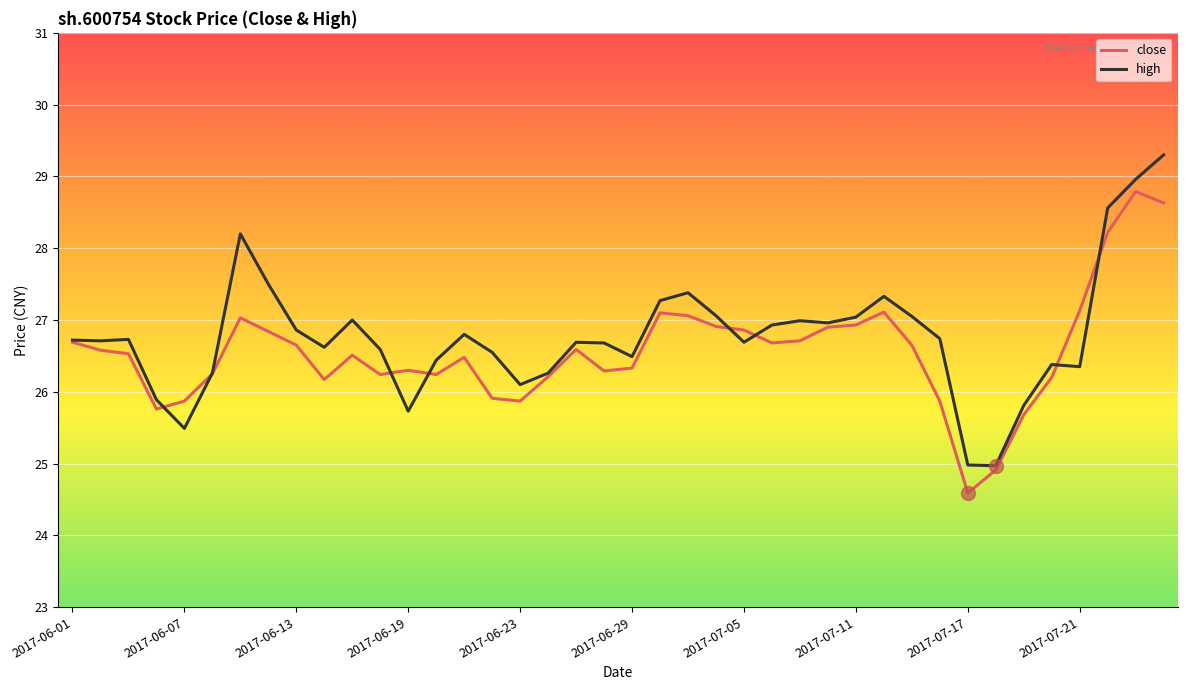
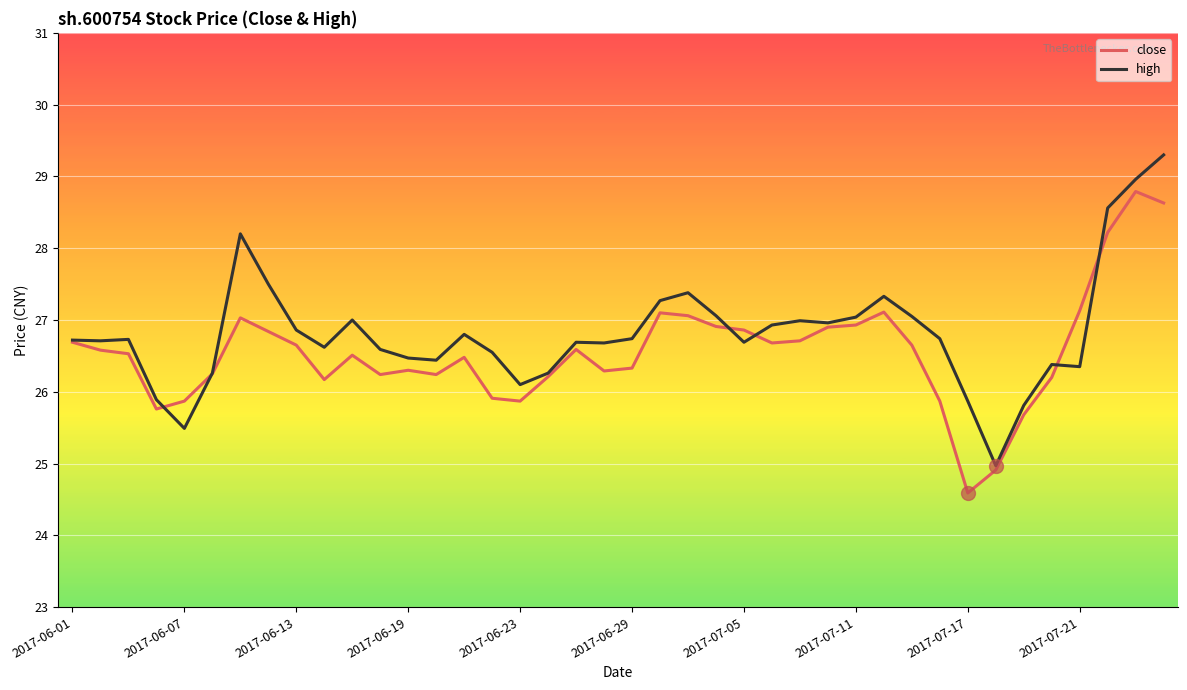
  {
    "high": {
      "2017-06-07": 25.5,
      "2017-06-13": 26.9,
-     "2017-06-19": 25.7,
+     "2017-06-19": 26.5,
      "2017-06-23": 26.1,
-     "2017-06-29": 26.5,
+     "2017-06-29": 26.7,
      "2017-07-05": 26.7,
      "2017-07-11": 27.0,
-     "2017-07-17": 25.0,
+     "2017-07-17": 25.9,
      "2017-07-21": 26.4
    }
  }
